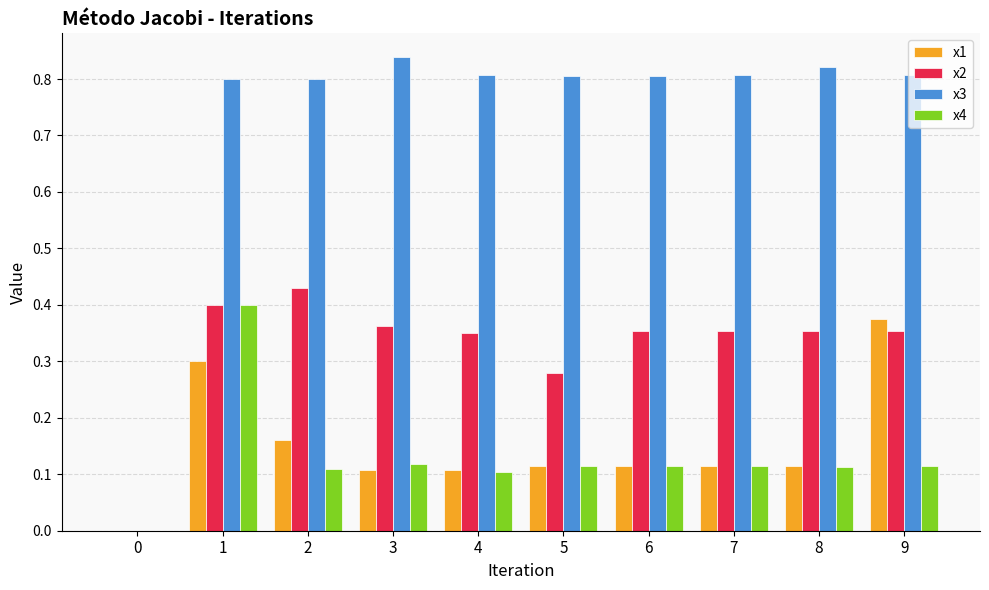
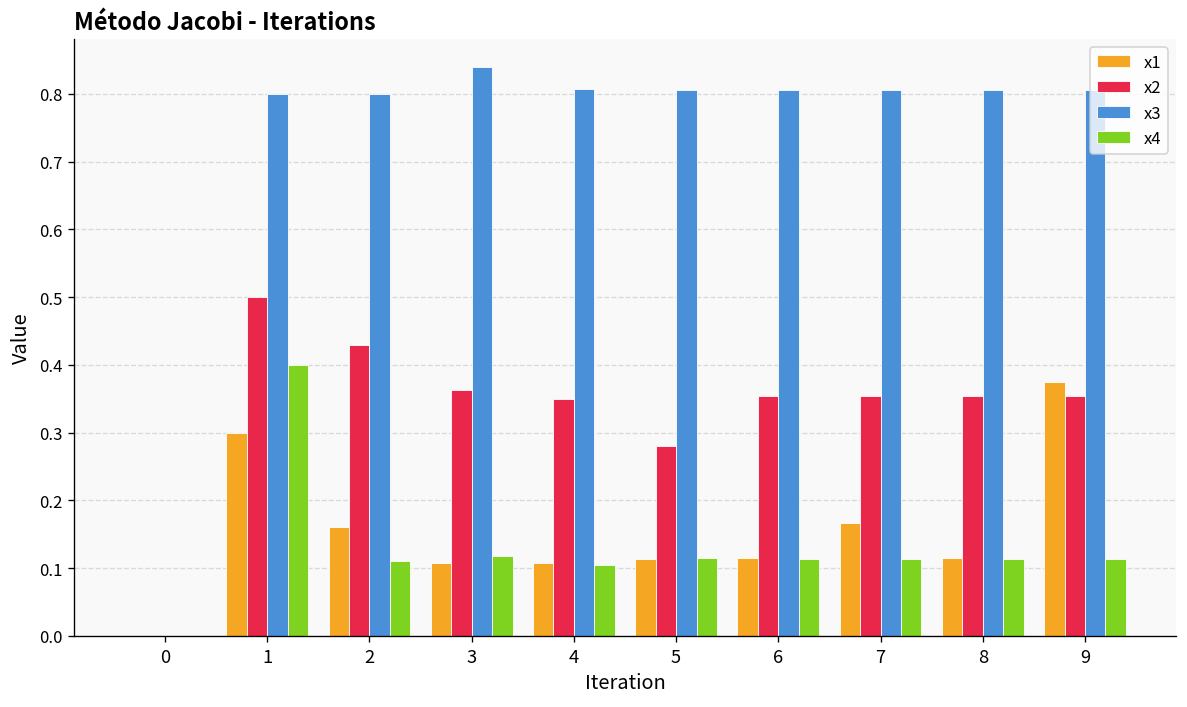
  {
    "x1": {
      "0": 0.00,
      "1": 0.30,
      "2": 0.16,
      "3": 0.11,
      "4": 0.11,
      "5": 0.11,
      "6": 0.12,
-     "7": 0.11,
+     "7": 0.17,
      "8": 0.11,
      "9": 0.37
    },
    "x2": {
      "0": 0.0,
-     "1": 0.4,
+     "1": 0.5,
      "2": 0.43,
      "3": 0.36,
      "4": 0.35,
      "5": 0.28,
      "6": 0.35,
      "7": 0.35,
      "8": 0.35,
      "9": 0.35
    },
    "x3": {
      "0": 0.00,
      "1": 0.80,
      "2": 0.80,
      "3": 0.84,
      "4": 0.81,
      "5": 0.81,
      "6": 0.81,
      "7": 0.81,
-     "8": 0.82
+     "8": 0.81
    },
    "x4": {
      "0": 0.00,
      "1": 0.40,
      "2": 0.11,
      "3": 0.12,
      "4": 0.10,
      "5": 0.11,
      "6": 0.11,
      "7": 0.11,
      "8": 0.11,
      "9": 0.11
    }
  }
